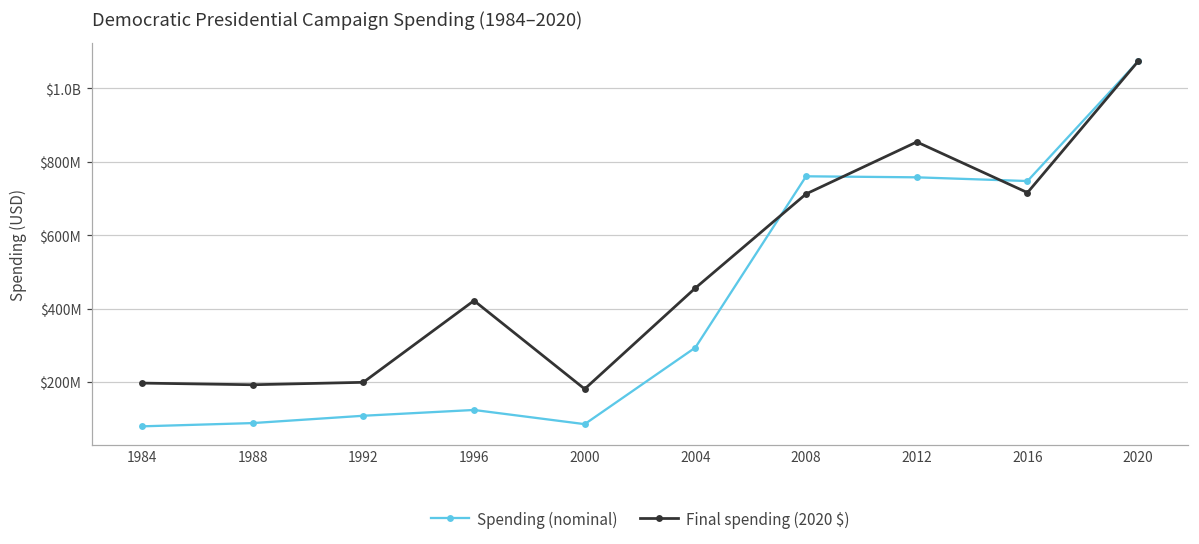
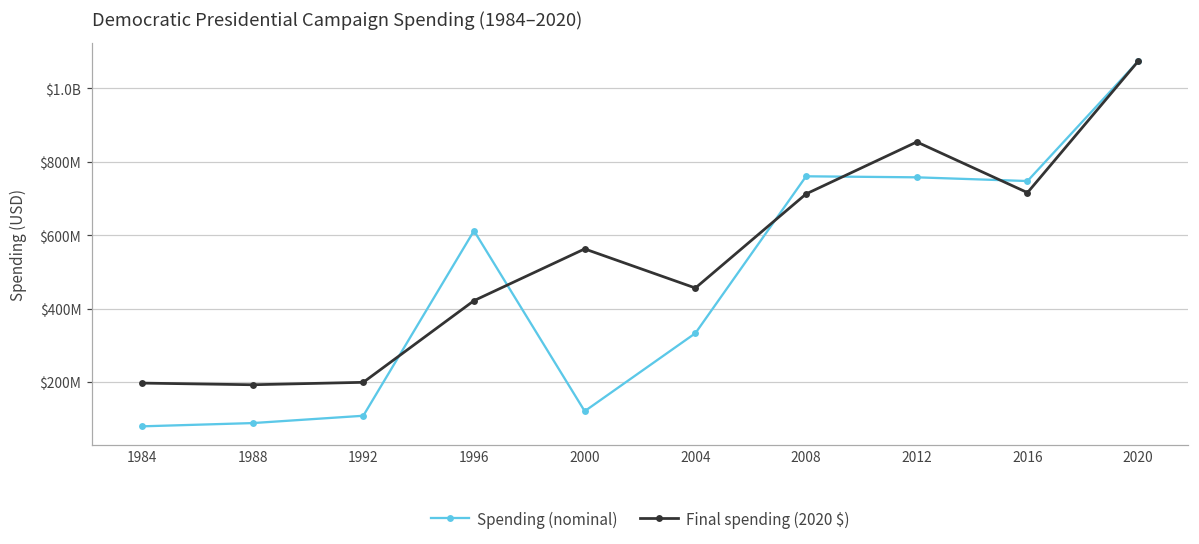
  {
    "Spending (nominal)": {
      "1984": "$80000000",
      "1988": "$90000000",
      "1992": "$110000000",
-     "1996": "$120000000",
-     "2000": "$90000000",
-     "2004": "$290000000",
+     "1996": "$610000000",
+     "2000": "$120000000",
+     "2004": "$330000000",
      "2008": "$760000000",
      "2012": "$760000000",
      "2016": "$750000000"
    },
    "Final spending (2020 $)": {
      "1984": "$200000000",
      "1988": "$190000000",
      "1992": "$200000000",
      "1996": "$420000000",
-     "2000": "$180000000",
+     "2000": "$560000000",
      "2004": "$460000000",
      "2008": "$710000000",
      "2012": "$850000000",
      "2016": "$720000000"
    }
  }
